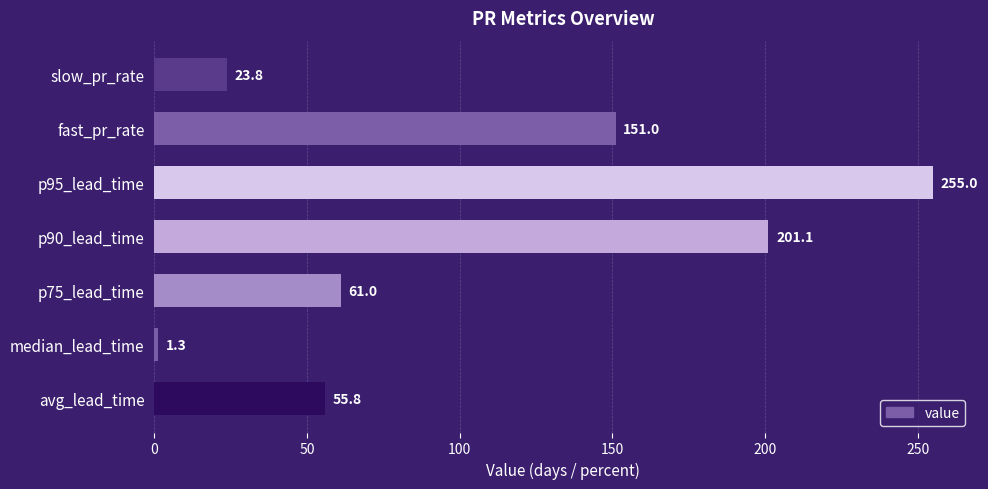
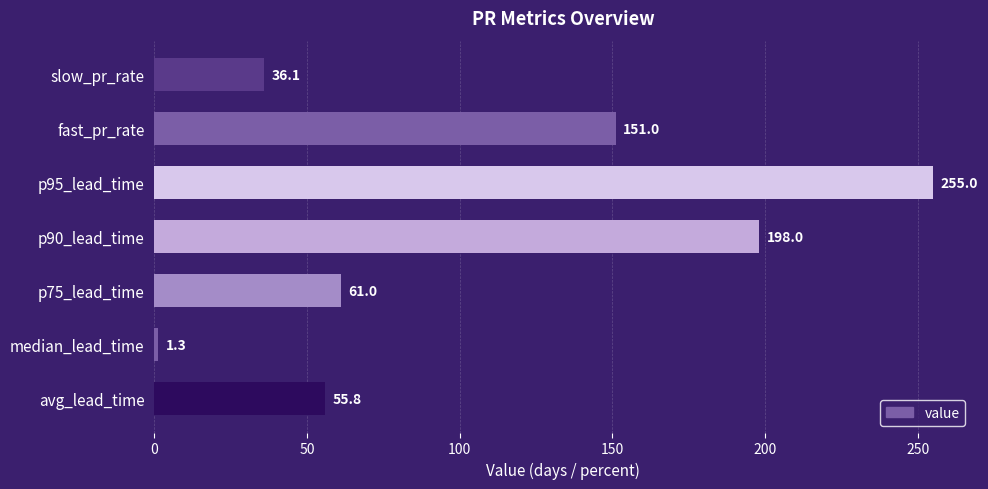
  {
-   "slow_pr_rate": 23.8,
+   "slow_pr_rate": 36.1,
    "fast_pr_rate": 151.0,
    "p95_lead_time": 255.0,
-   "p90_lead_time": 201.1,
+   "p90_lead_time": 198.0,
    "p75_lead_time": 61.0,
    "median_lead_time": 1.3,
    "avg_lead_time": 55.8
  }
